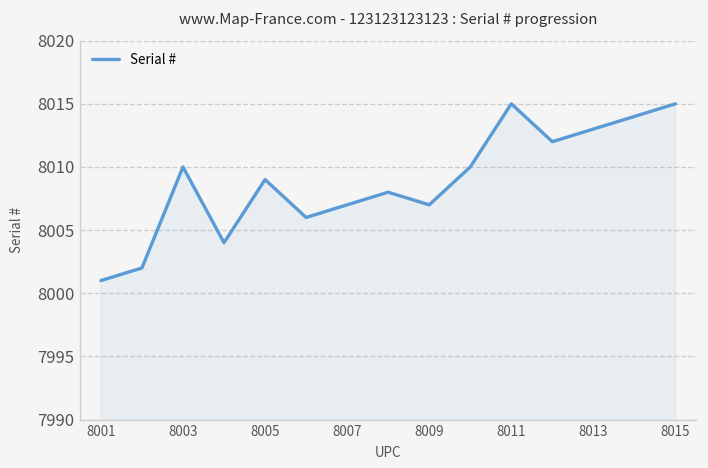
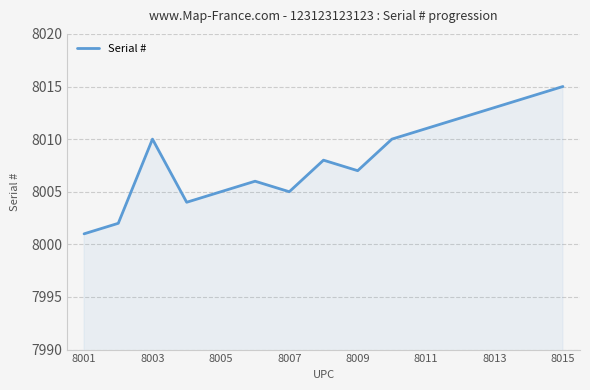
  {
    "8001": 8001,
    "8003": 8010,
-   "8005": 8009,
-   "8007": 8007,
+   "8005": 8005,
+   "8007": 8005,
    "8009": 8007,
-   "8011": 8015,
+   "8011": 8011,
    "8013": 8013,
    "8015": 8015
  }
